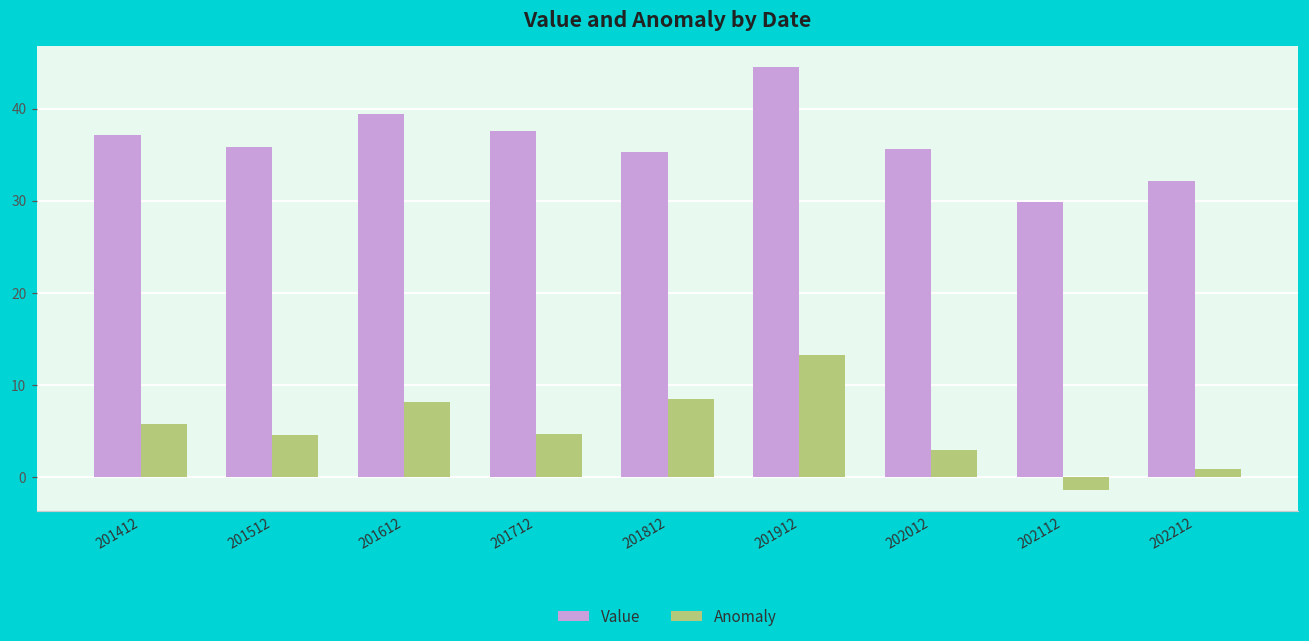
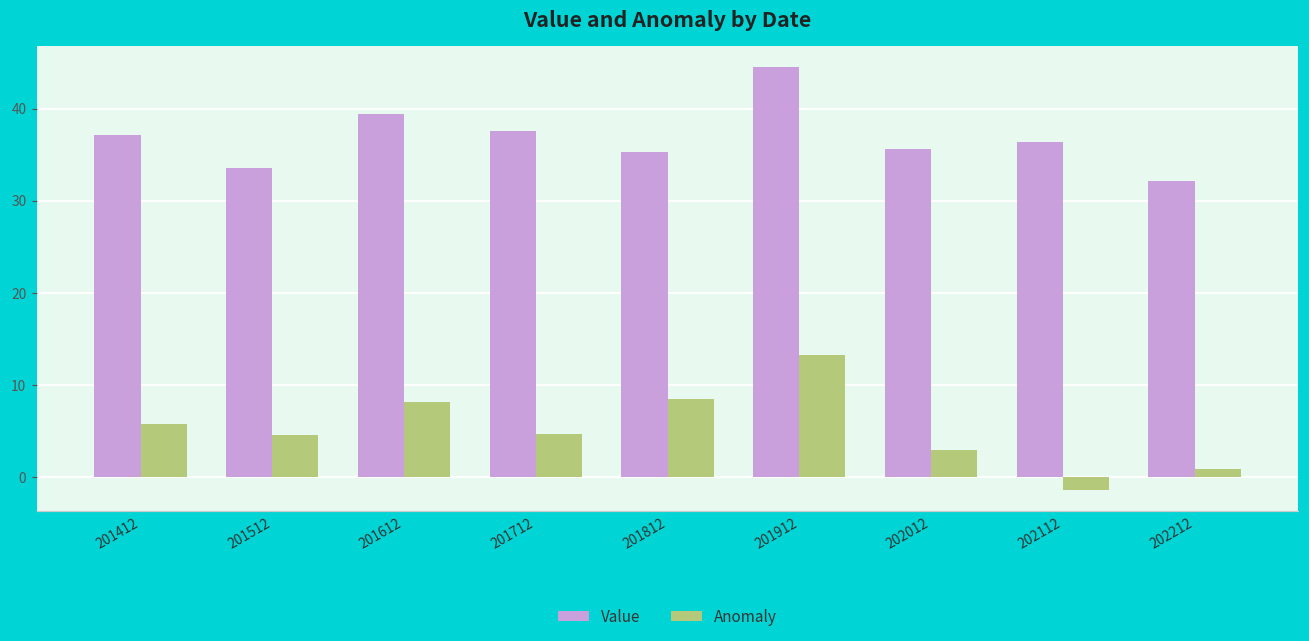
  {
    "Value": {
      "201412": 37,
-     "201512": 36,
+     "201512": 34,
      "201612": 39,
      "201712": 38,
      "201812": 35,
      "201912": 45,
      "202012": 36,
-     "202112": 30,
+     "202112": 36,
      "202212": 32
    },
    "Anomaly": {
      "201412": 6,
      "201512": 5,
      "201612": 8,
      "201712": 5,
      "201812": 8,
      "201912": 13,
      "202012": 3,
      "202112": -1,
      "202212": 1
    }
  }
